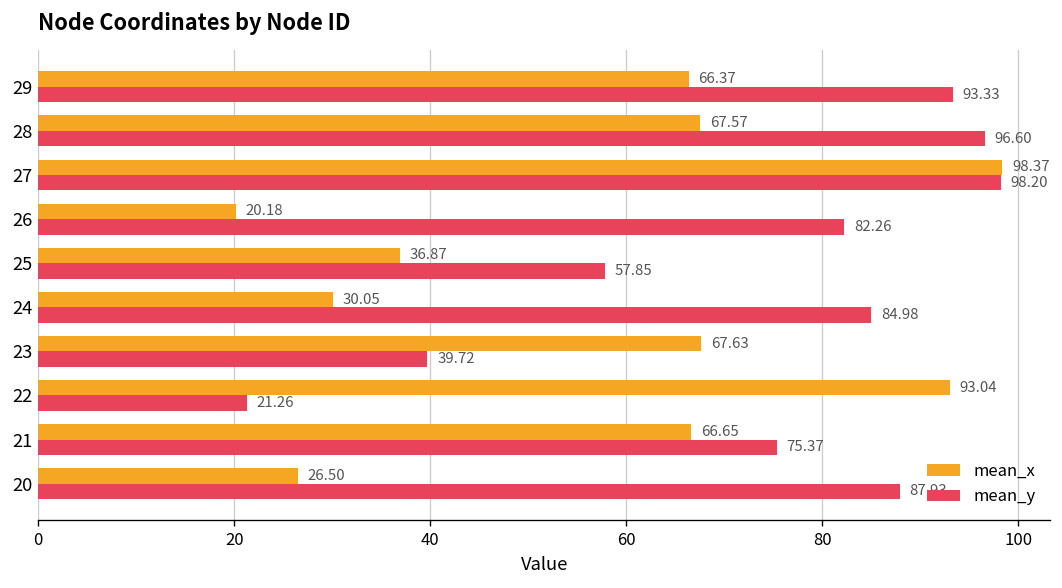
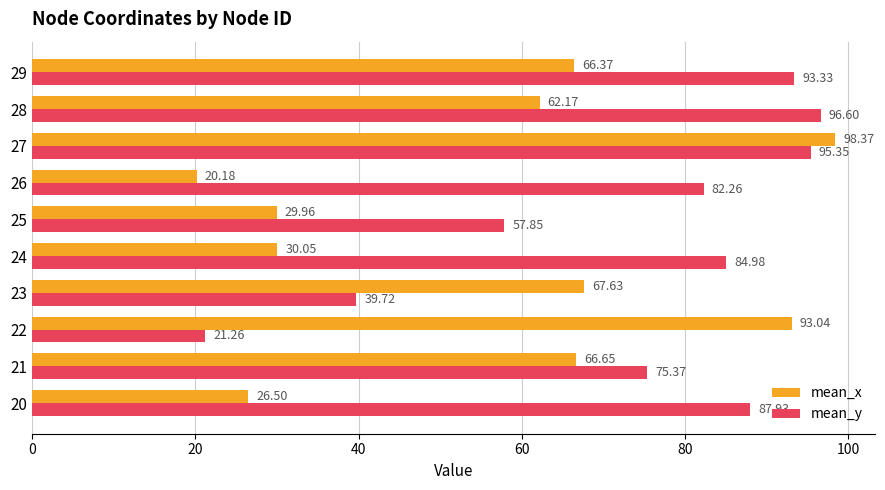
  {
    "mean_x": {
      "29": 66.37,
-     "28": 67.57,
+     "28": 62.17,
      "27": 98.37,
      "26": 20.18,
-     "25": 36.87,
+     "25": 29.96,
      "24": 30.05,
      "23": 67.63,
      "22": 93.04,
      "21": 66.65,
      "20": 26.50
    },
    "mean_y": {
      "29": 93.33,
      "28": 96.60,
-     "27": 98.20,
+     "27": 95.35,
      "26": 82.26,
      "25": 57.85,
      "24": 84.98,
      "23": 39.72,
      "22": 21.26,
      "21": 75.37,
      "20": 87.93
    }
  }
